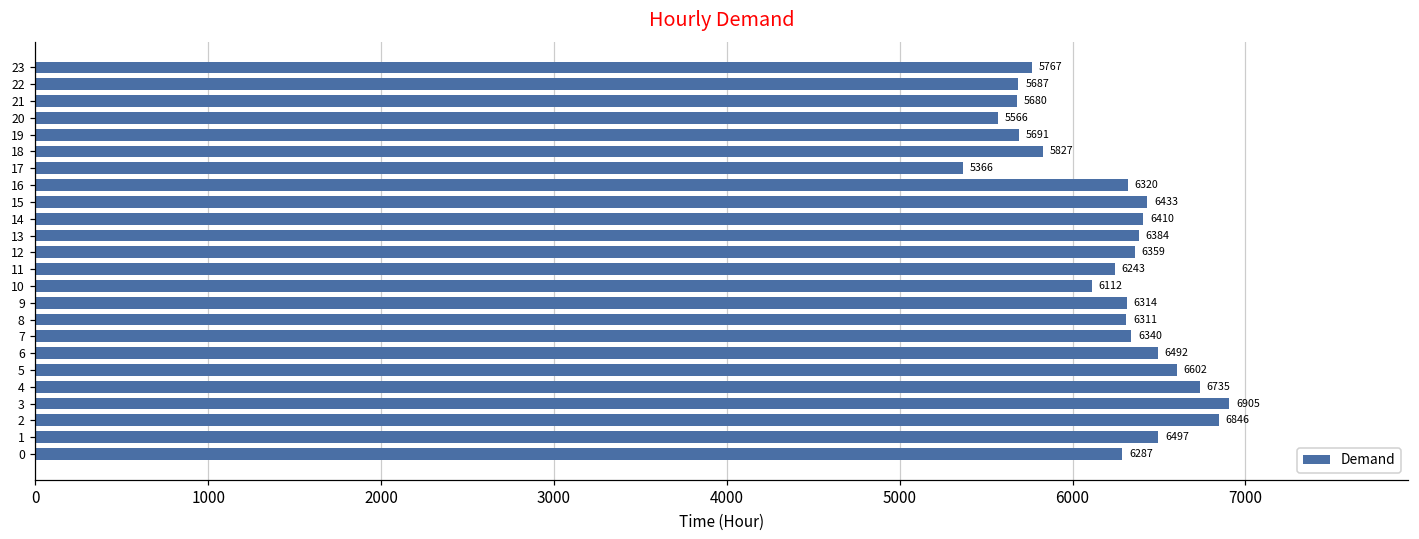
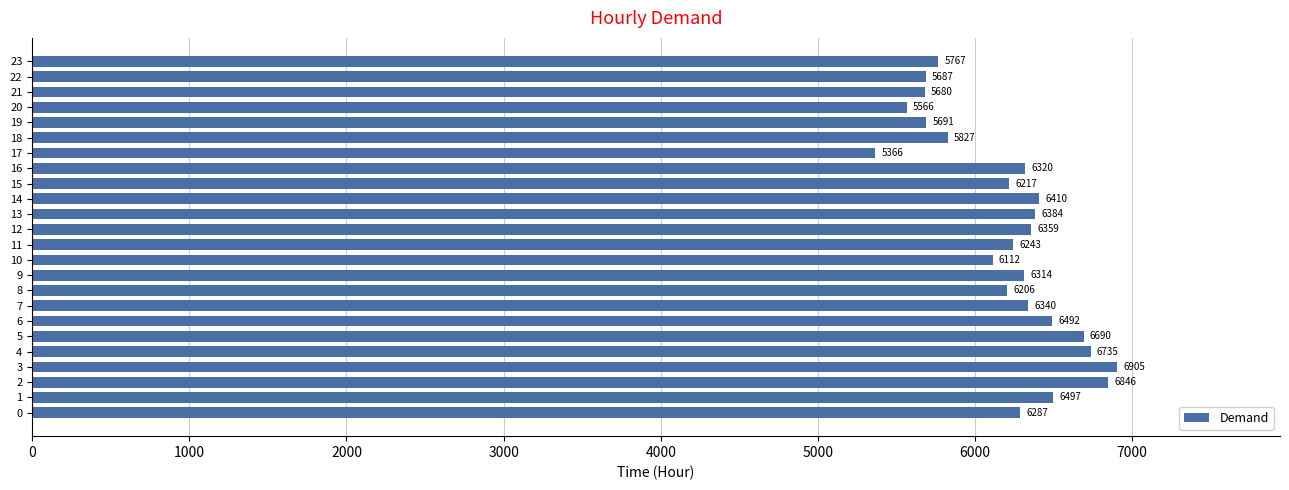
  {
    "23": 5767,
    "22": 5687,
    "21": 5680,
    "20": 5566,
    "19": 5691,
    "18": 5827,
    "17": 5366,
    "16": 6320,
-   "15": 6433,
+   "15": 6217,
    "14": 6410,
    "13": 6384,
    "12": 6359,
    "11": 6243,
    "10": 6112,
    "9": 6314,
-   "8": 6311,
+   "8": 6206,
    "7": 6340,
    "6": 6492,
-   "5": 6602,
+   "5": 6690,
    "4": 6735,
    "3": 6905,
    "2": 6846,
    "1": 6497,
    "0": 6287
  }
